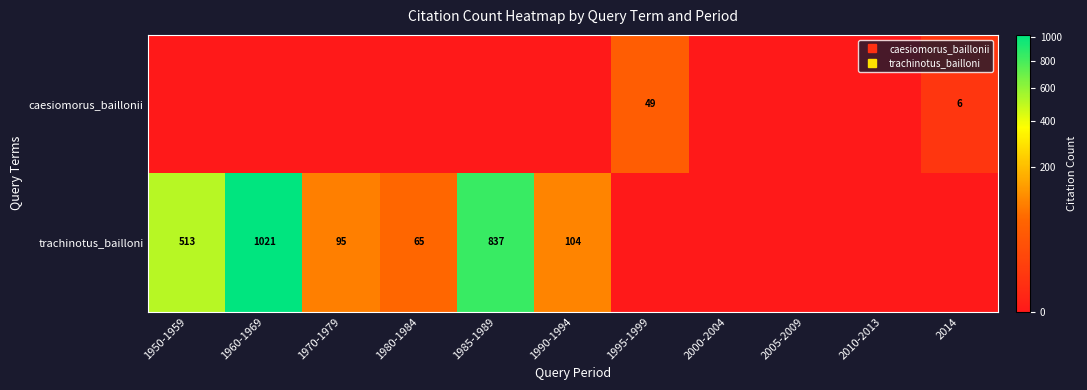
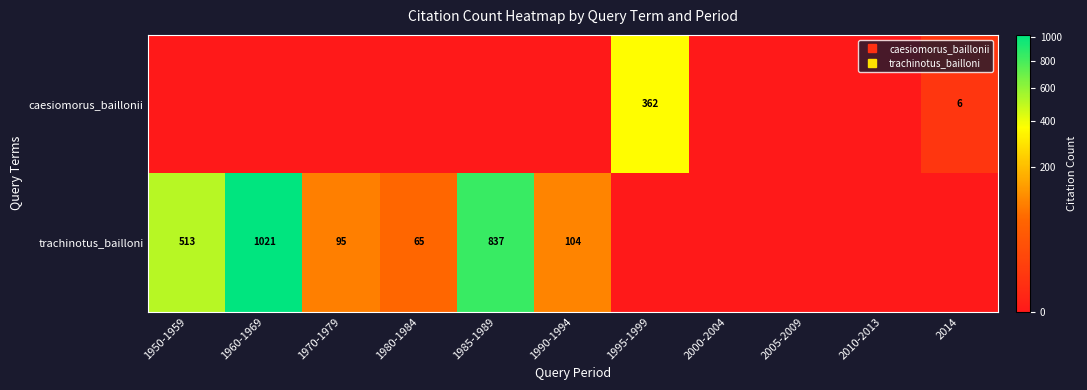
  {
    "caesiomorus_baillonii": {
-     "1995-1999": 49,
+     "1995-1999": 362,
      "2014": 6
    },
    "trachinotus_bailloni": {
      "1950-1959": 513,
      "1960-1969": 1021,
      "1970-1979": 95,
      "1980-1984": 65,
      "1985-1989": 837,
      "1990-1994": 104
    }
  }
